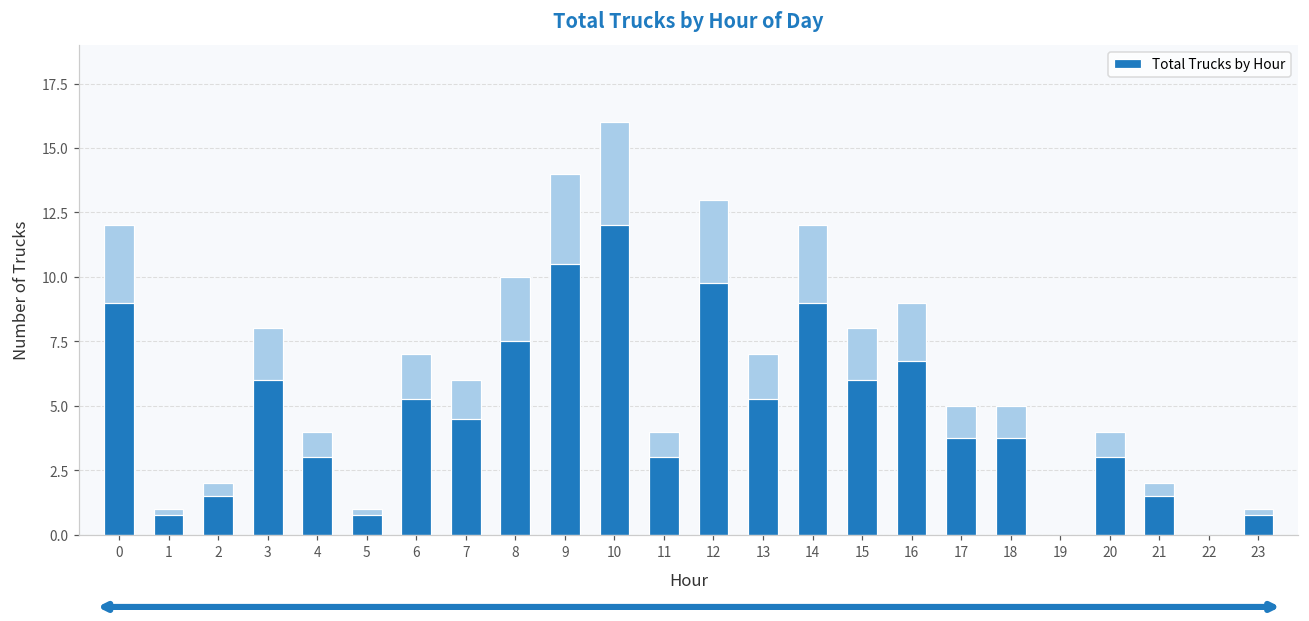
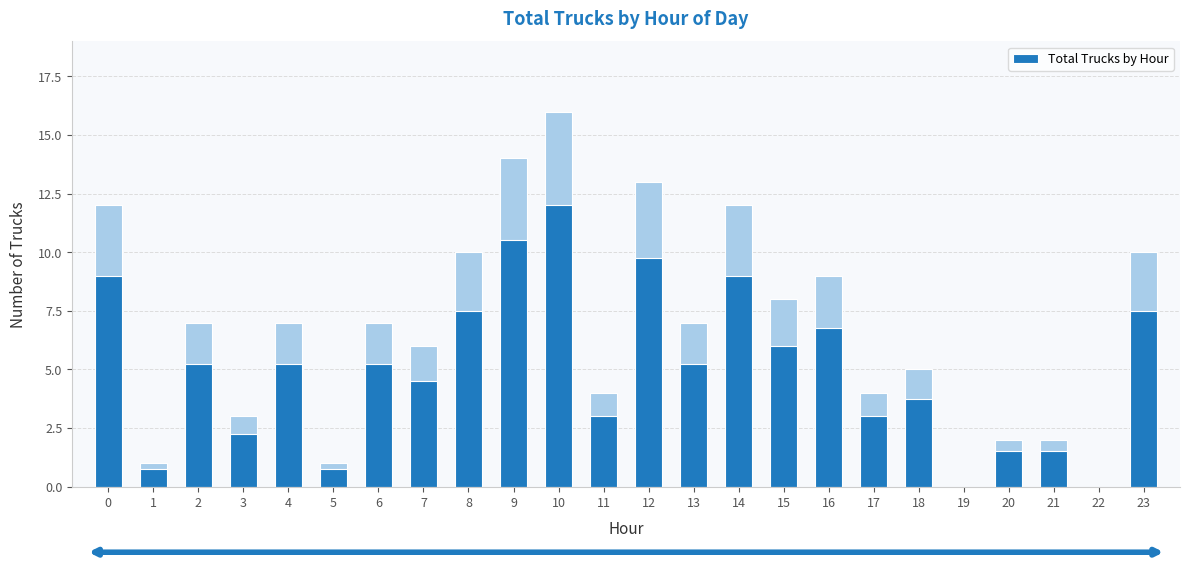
  {
    "0": 12,
    "1": 1,
-   "2": 2,
-   "3": 8,
-   "4": 4,
+   "2": 7,
+   "3": 3,
+   "4": 7,
    "5": 1,
    "6": 7,
    "7": 6,
    "8": 10,
    "9": 14,
    "10": 16,
    "11": 4,
    "12": 13,
    "13": 7,
    "14": 12,
    "15": 8,
    "16": 9,
-   "17": 5,
+   "17": 4,
    "18": 5,
    "19": 0,
-   "20": 4,
+   "20": 2,
    "21": 2,
    "22": 0,
-   "23": 1
+   "23": 10
  }
